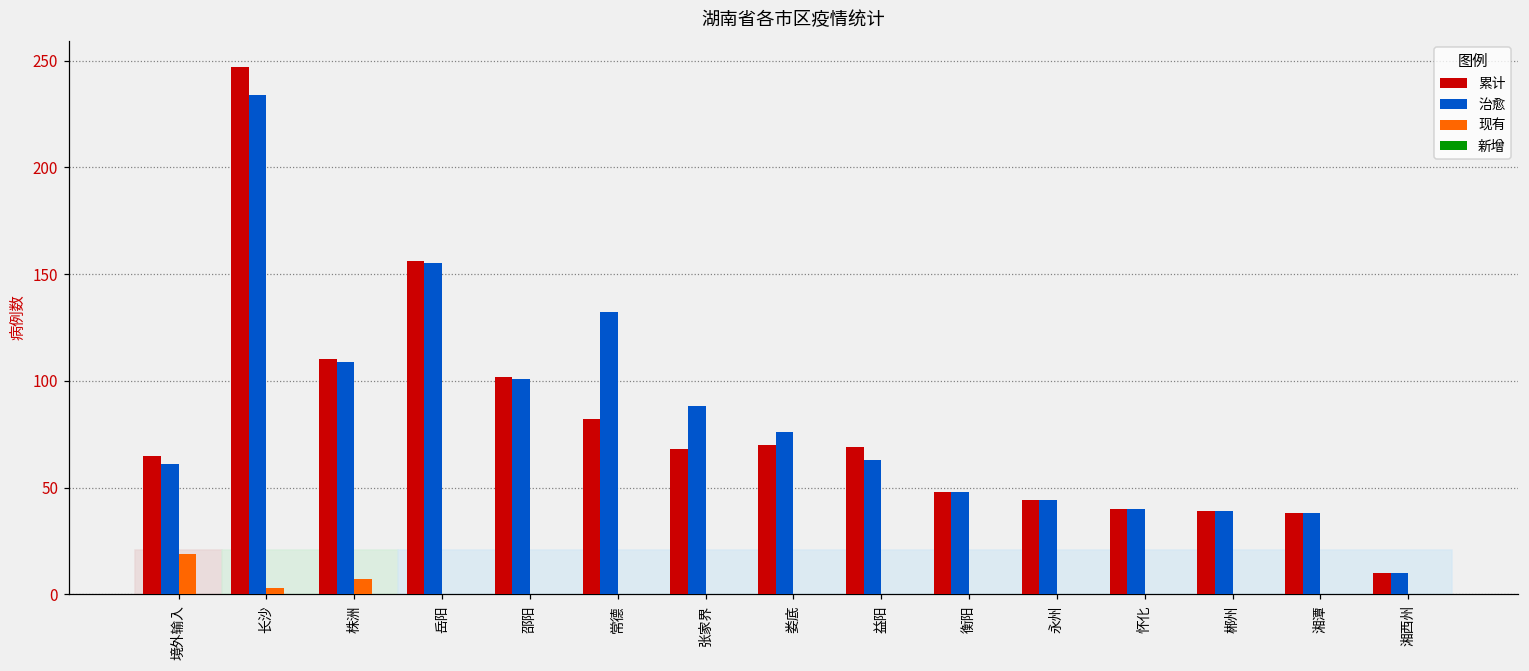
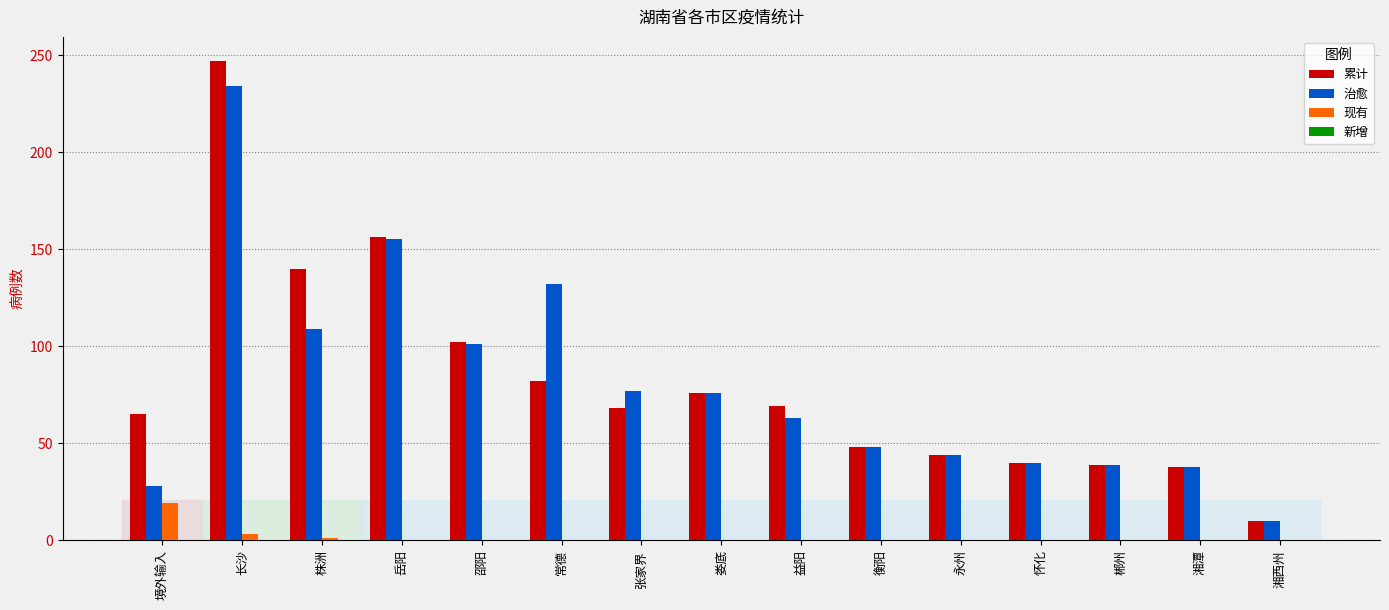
  {
    "累计": {
      "境外输入": 65,
      "长沙": 247,
-     "株洲": 110,
+     "株洲": 140,
      "岳阳": 156,
      "邵阳": 102,
      "常德": 82,
      "张家界": 68,
-     "娄底": 70,
+     "娄底": 76,
      "益阳": 69,
      "衡阳": 48,
      "永州": 44,
      "怀化": 40,
      "郴州": 39,
      "湘潭": 38,
      "湘西州": 10
    },
    "治愈": {
-     "境外输入": 61,
+     "境外输入": 28,
      "长沙": 234,
      "株洲": 109,
      "岳阳": 155,
      "邵阳": 101,
      "常德": 132,
-     "张家界": 88,
+     "张家界": 77,
      "娄底": 76,
      "益阳": 63,
      "衡阳": 48,
      "永州": 44,
      "怀化": 40,
      "郴州": 39,
      "湘潭": 38,
      "湘西州": 10
    },
    "现有": {
      "境外输入": 19,
      "长沙": 3,
-     "株洲": 7,
+     "株洲": 1,
      "岳阳": 0,
      "邵阳": 0,
      "常德": 0,
      "张家界": 0,
      "娄底": 0,
      "益阳": 0,
      "衡阳": 0,
      "永州": 0,
      "怀化": 0,
      "郴州": 0,
      "湘潭": 0,
      "湘西州": 0
    },
    "新增": {
      "境外输入": 0,
      "长沙": 0,
      "株洲": 0,
      "岳阳": 0,
      "邵阳": 0,
      "常德": 0,
      "张家界": 0,
      "娄底": 0,
      "益阳": 0,
      "衡阳": 0,
      "永州": 0,
      "怀化": 0,
      "郴州": 0,
      "湘潭": 0,
      "湘西州": 0
    }
  }
